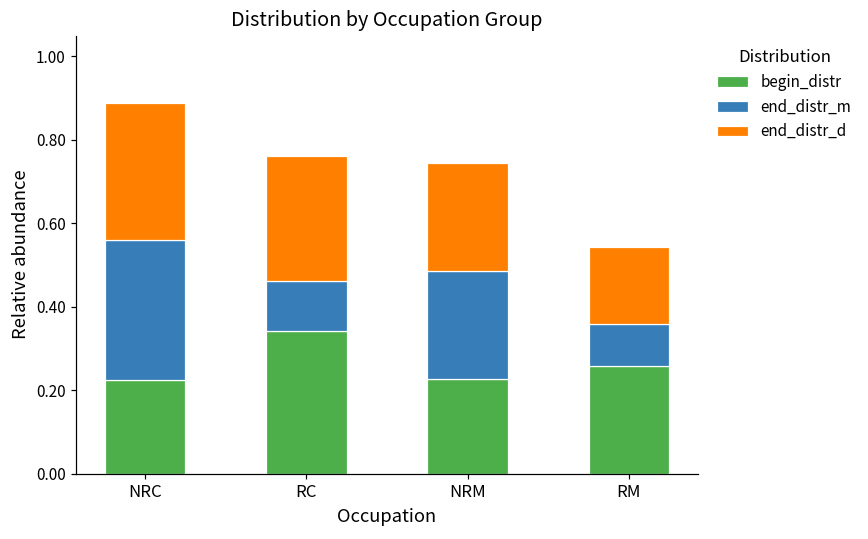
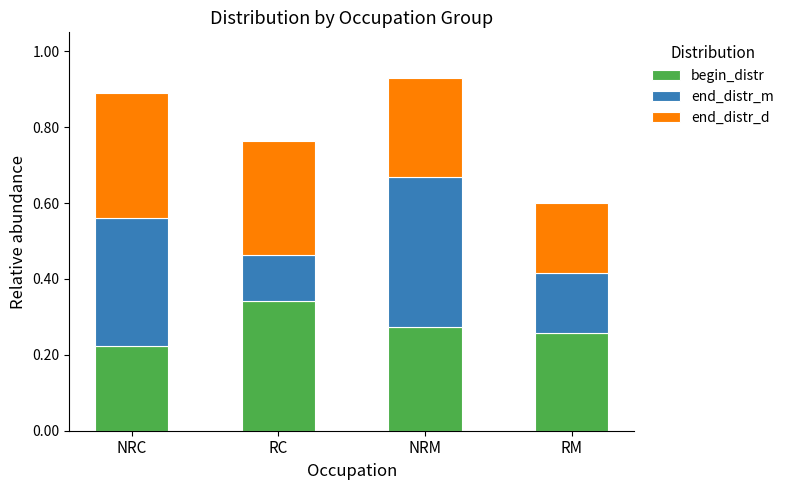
  {
    "begin_distr": {
      "NRC": 0.22,
      "RC": 0.34,
-     "NRM": 0.23,
+     "NRM": 0.27,
      "RM": 0.26
    },
    "end_distr_m": {
      "NRC": 0.34,
      "RC": 0.12,
-     "NRM": 0.26,
-     "RM": 0.10
+     "NRM": 0.40,
+     "RM": 0.16
    },
    "end_distr_d": {
      "NRC": 0.33,
      "RC": 0.30,
      "NRM": 0.26,
      "RM": 0.18
    }
  }
